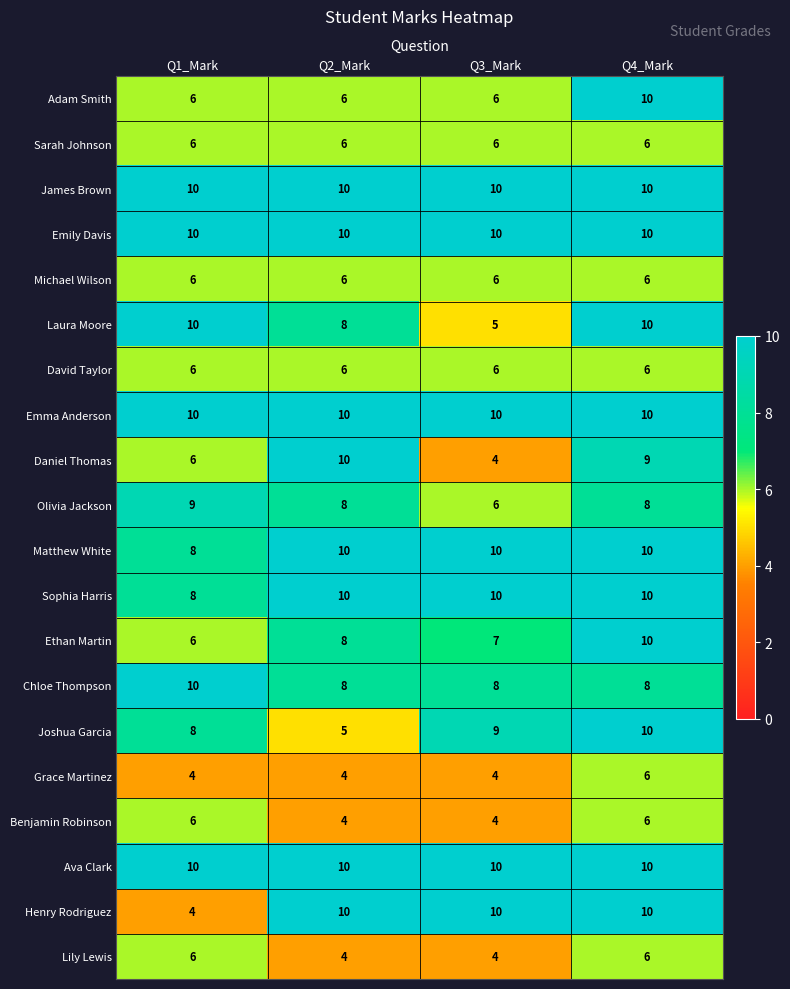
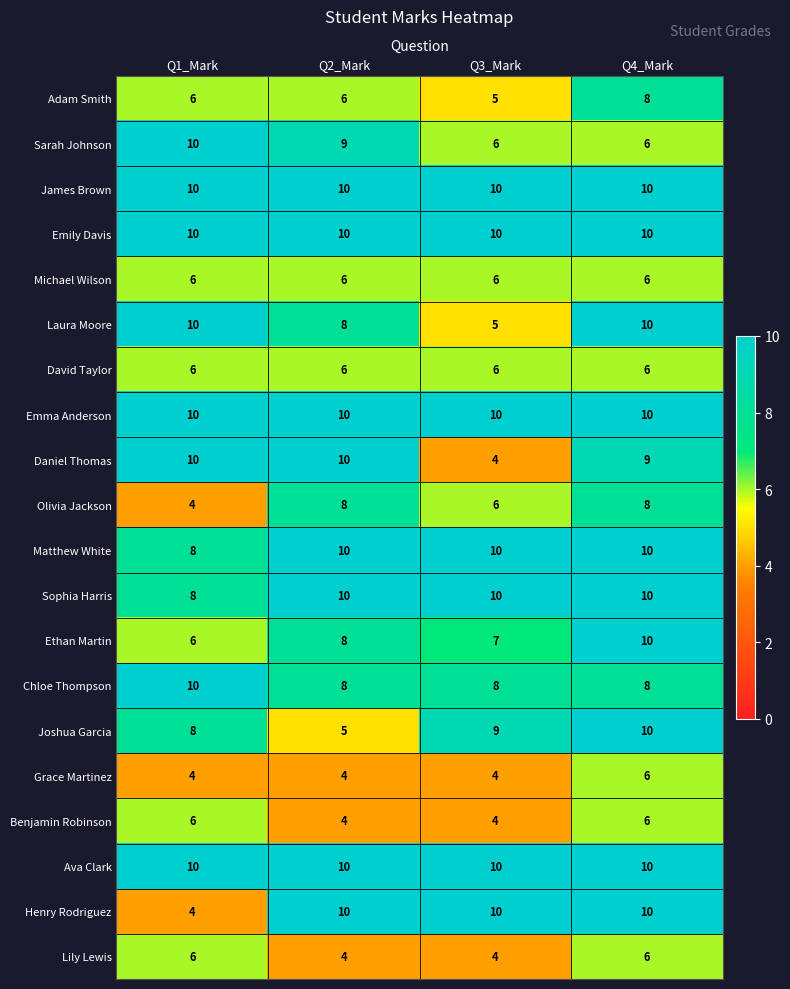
  {
    "Adam Smith": {
      "Q1_Mark": 6,
      "Q2_Mark": 6,
-     "Q3_Mark": 6,
-     "Q4_Mark": 10
+     "Q3_Mark": 5,
+     "Q4_Mark": 8
    },
    "Sarah Johnson": {
-     "Q1_Mark": 6,
-     "Q2_Mark": 6,
+     "Q1_Mark": 10,
+     "Q2_Mark": 9,
      "Q3_Mark": 6,
      "Q4_Mark": 6
    },
    "James Brown": {
      "Q1_Mark": 10,
      "Q2_Mark": 10,
      "Q3_Mark": 10,
      "Q4_Mark": 10
    },
    "Emily Davis": {
      "Q1_Mark": 10,
      "Q2_Mark": 10,
      "Q3_Mark": 10,
      "Q4_Mark": 10
    },
    "Michael Wilson": {
      "Q1_Mark": 6,
      "Q2_Mark": 6,
      "Q3_Mark": 6,
      "Q4_Mark": 6
    },
    "Laura Moore": {
      "Q1_Mark": 10,
      "Q2_Mark": 8,
      "Q3_Mark": 5,
      "Q4_Mark": 10
    },
    "David Taylor": {
      "Q1_Mark": 6,
      "Q2_Mark": 6,
      "Q3_Mark": 6,
      "Q4_Mark": 6
    },
    "Emma Anderson": {
      "Q1_Mark": 10,
      "Q2_Mark": 10,
      "Q3_Mark": 10,
      "Q4_Mark": 10
    },
    "Daniel Thomas": {
-     "Q1_Mark": 6,
+     "Q1_Mark": 10,
      "Q2_Mark": 10,
      "Q3_Mark": 4,
      "Q4_Mark": 9
    },
    "Olivia Jackson": {
-     "Q1_Mark": 9,
+     "Q1_Mark": 4,
      "Q2_Mark": 8,
      "Q3_Mark": 6,
      "Q4_Mark": 8
    },
    "Matthew White": {
      "Q1_Mark": 8,
      "Q2_Mark": 10,
      "Q3_Mark": 10,
      "Q4_Mark": 10
    },
    "Sophia Harris": {
      "Q1_Mark": 8,
      "Q2_Mark": 10,
      "Q3_Mark": 10,
      "Q4_Mark": 10
    },
    "Ethan Martin": {
      "Q1_Mark": 6,
      "Q2_Mark": 8,
      "Q3_Mark": 7,
      "Q4_Mark": 10
    },
    "Chloe Thompson": {
      "Q1_Mark": 10,
      "Q2_Mark": 8,
      "Q3_Mark": 8,
      "Q4_Mark": 8
    },
    "Joshua Garcia": {
      "Q1_Mark": 8,
      "Q2_Mark": 5,
      "Q3_Mark": 9,
      "Q4_Mark": 10
    },
    "Grace Martinez": {
      "Q1_Mark": 4,
      "Q2_Mark": 4,
      "Q3_Mark": 4,
      "Q4_Mark": 6
    },
    "Benjamin Robinson": {
      "Q1_Mark": 6,
      "Q2_Mark": 4,
      "Q3_Mark": 4,
      "Q4_Mark": 6
    },
    "Ava Clark": {
      "Q1_Mark": 10,
      "Q2_Mark": 10,
      "Q3_Mark": 10,
      "Q4_Mark": 10
    },
    "Henry Rodriguez": {
      "Q1_Mark": 4,
      "Q2_Mark": 10,
      "Q3_Mark": 10,
      "Q4_Mark": 10
    },
    "Lily Lewis": {
      "Q1_Mark": 6,
      "Q2_Mark": 4,
      "Q3_Mark": 4,
      "Q4_Mark": 6
    }
  }
